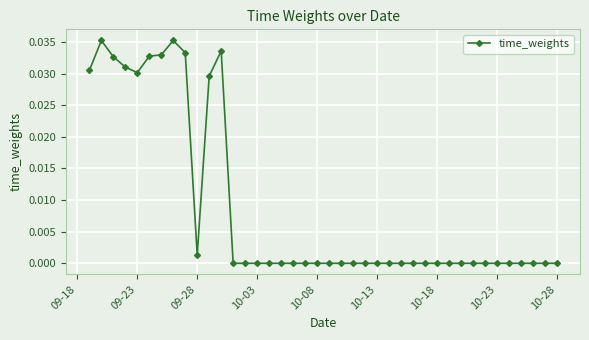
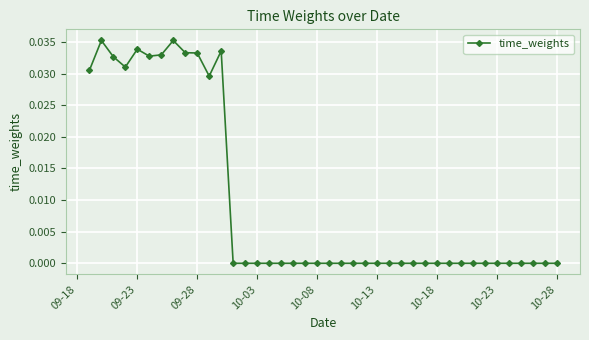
  {
-   "09-23": 0.030,
-   "09-28": 0.001,
+   "09-23": 0.034,
+   "09-28": 0.033,
    "10-03": 0.000,
    "10-08": 0.000,
    "10-13": 0.000,
    "10-18": 0.000,
    "10-23": 0.000,
    "10-28": 0.000
  }
